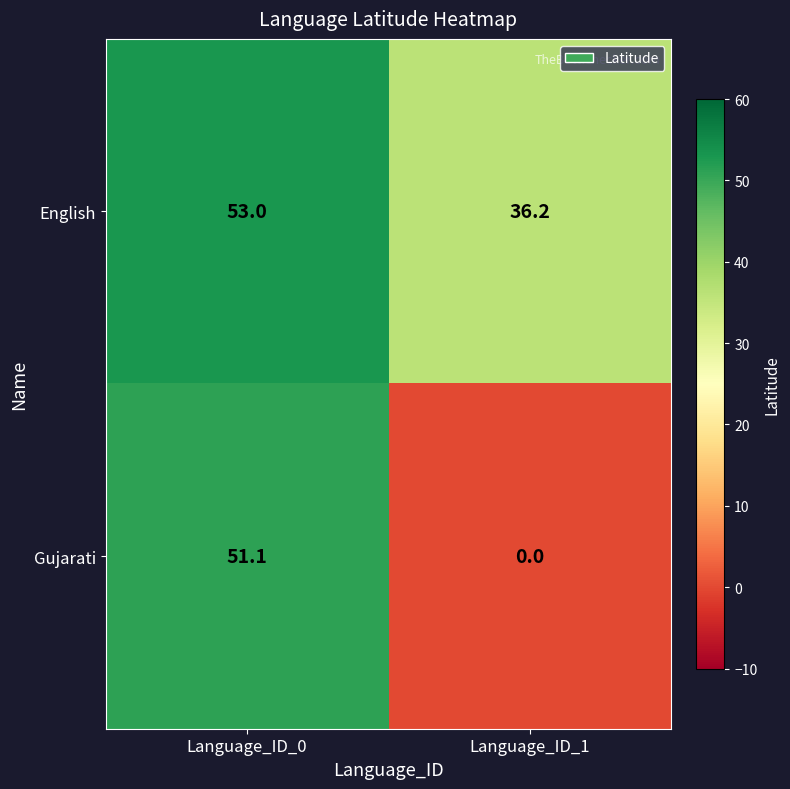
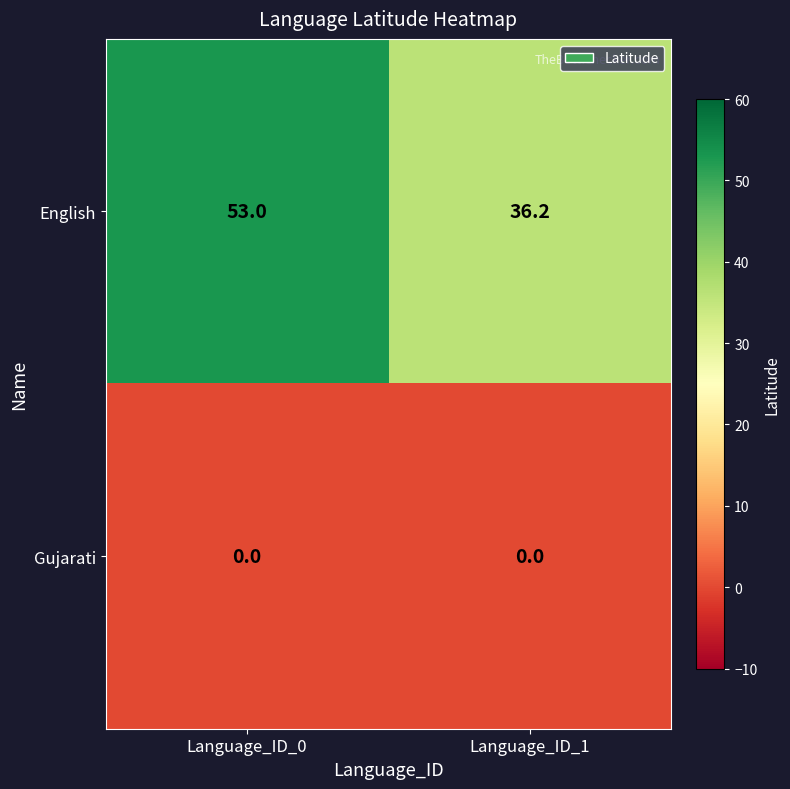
  {
    "English": {
      "Language_ID_0": 53.0,
      "Language_ID_1": 36.2
    },
    "Gujarati": {
-     "Language_ID_0": 51.1,
+     "Language_ID_0": 0.0,
      "Language_ID_1": 0.0
    }
  }
